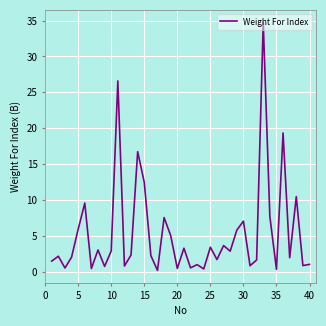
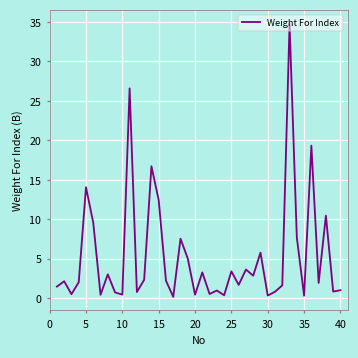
  {
-   "5": 6,
-   "10": 3,
+   "5": 14,
+   "10": 0,
    "15": 12,
    "20": 0,
    "25": 3,
-   "30": 7,
+   "30": 0,
    "35": 0,
    "40": 1
  }
